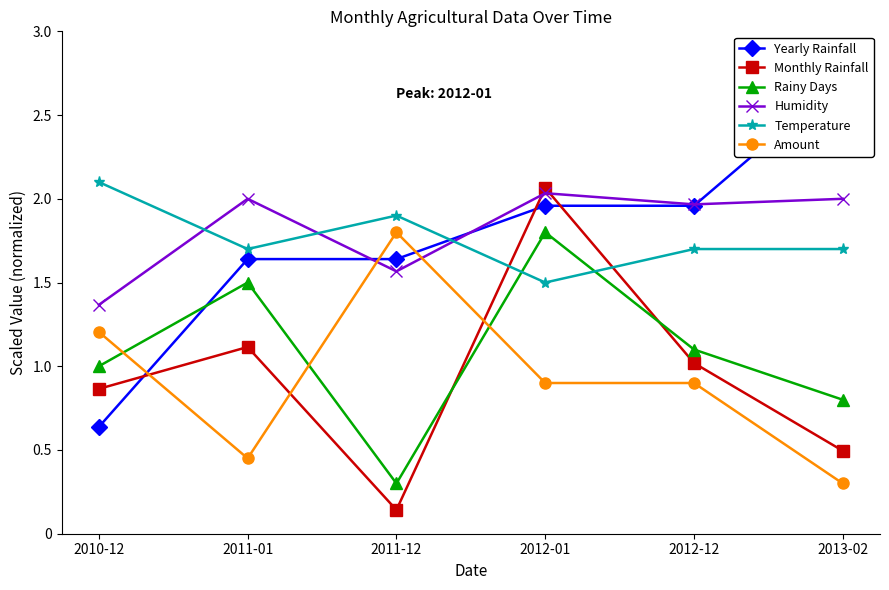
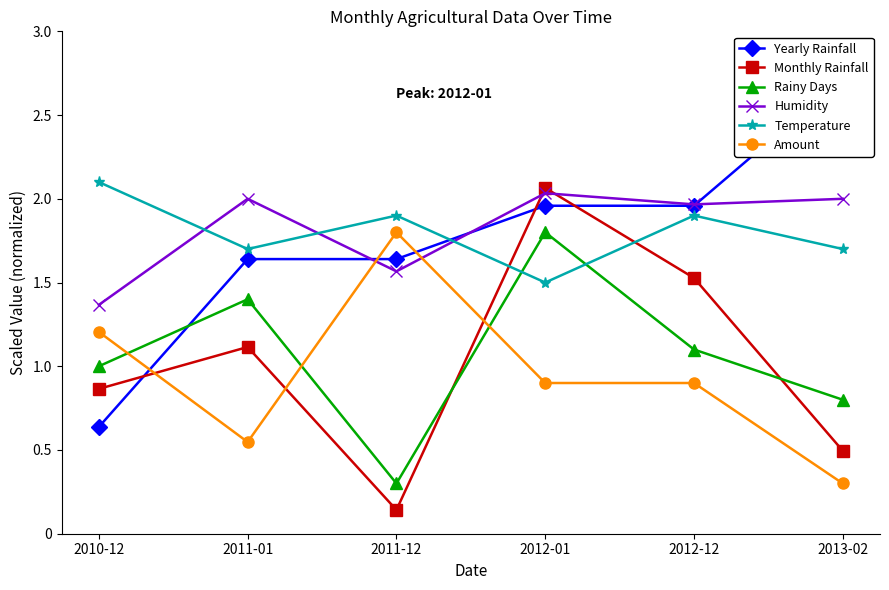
  {
    "Yearly Rainfall": {
      "2010-12": 0.64,
      "2011-01": 1.64,
      "2011-12": 1.64,
      "2012-01": 1.96
    },
    "Monthly Rainfall": {
      "2010-12": 0.87,
      "2011-01": 1.12,
      "2011-12": 0.14,
      "2012-01": 2.07,
-     "2012-12": 1.02,
+     "2012-12": 1.53,
      "2013-02": 0.50
    },
    "Rainy Days": {
      "2010-12": 1.00,
-     "2011-01": 1.50,
+     "2011-01": 1.40,
      "2011-12": 0.30,
      "2012-01": 1.80,
      "2012-12": 1.10,
      "2013-02": 0.80
    },
    "Humidity": {
      "2010-12": 1.37,
      "2011-01": 2.00,
      "2011-12": 1.57,
      "2012-01": 2.03,
      "2013-02": 2.00
    },
    "Temperature": {
      "2010-12": 2.10,
      "2011-01": 1.70,
      "2011-12": 1.90,
      "2012-01": 1.50,
-     "2012-12": 1.70,
+     "2012-12": 1.90,
      "2013-02": 1.70
    },
    "Amount": {
      "2010-12": 1.21,
-     "2011-01": 0.45,
+     "2011-01": 0.55,
      "2011-12": 1.80,
      "2012-01": 0.90,
      "2012-12": 0.90,
      "2013-02": 0.30
    }
  }
